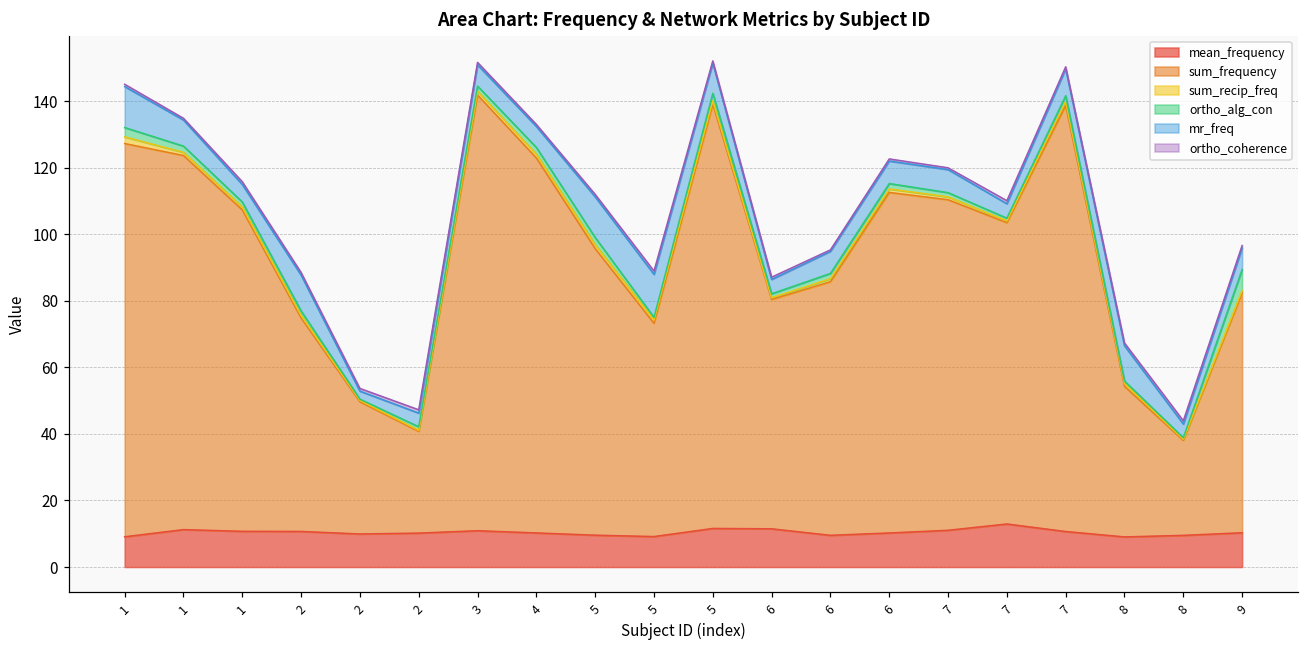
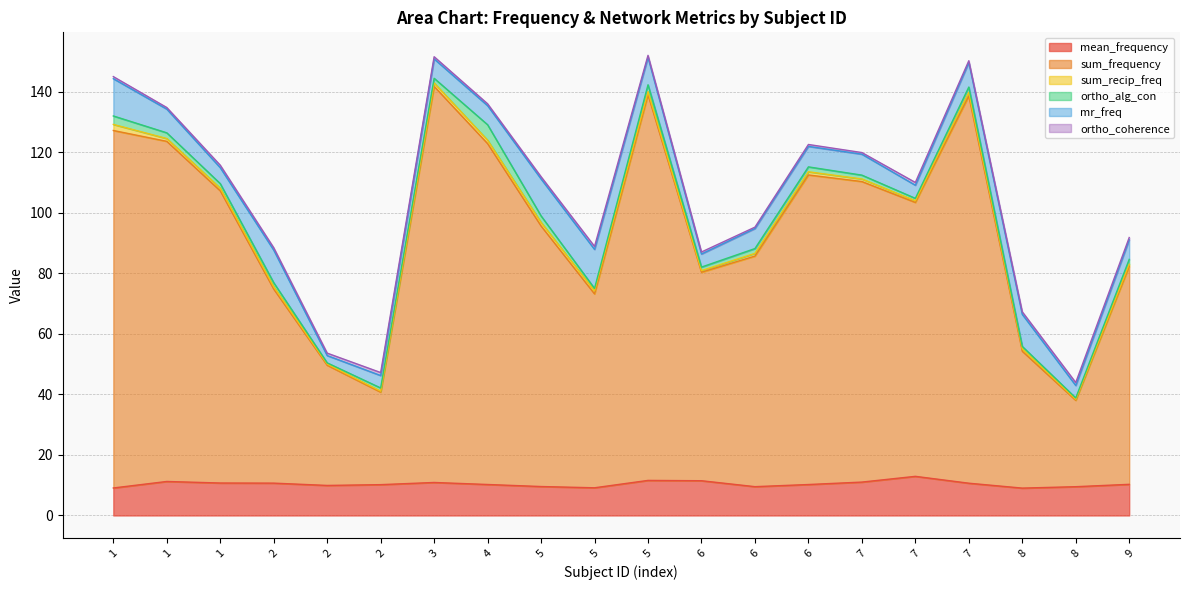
  {
    "sum_recip_freq": {
      "3": 1,
      "4": 1
    },
    "ortho_alg_con": {
      "3": 2,
-     "4": 2,
-     "9": 6
+     "4": 5,
+     "9": 2
    }
  }
